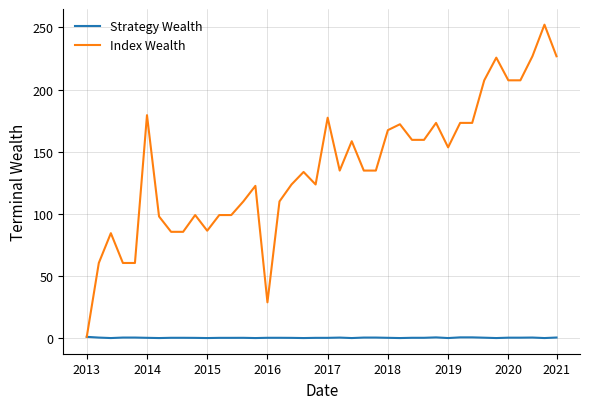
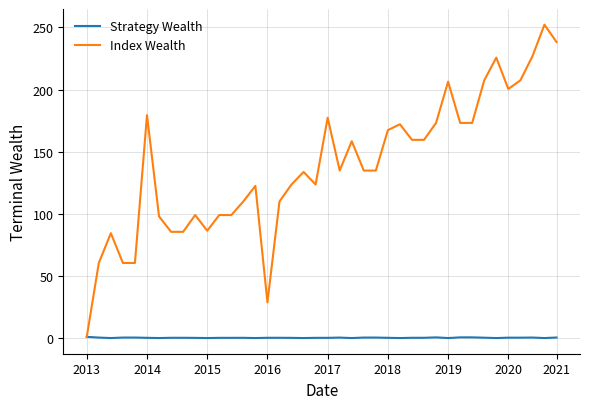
  {
    "Strategy Wealth": {
      "2014": 0,
      "2015": 0,
      "2016": 0,
      "2017": 0,
      "2018": 0,
      "2019": 0,
      "2020": 0,
      "2021": 0
    },
    "Index Wealth": {
      "2014": 179,
      "2015": 86,
      "2016": 29,
      "2017": 177,
      "2018": 167,
-     "2019": 153,
-     "2020": 207,
-     "2021": 227
+     "2019": 206,
+     "2020": 200,
+     "2021": 238
    }
  }
